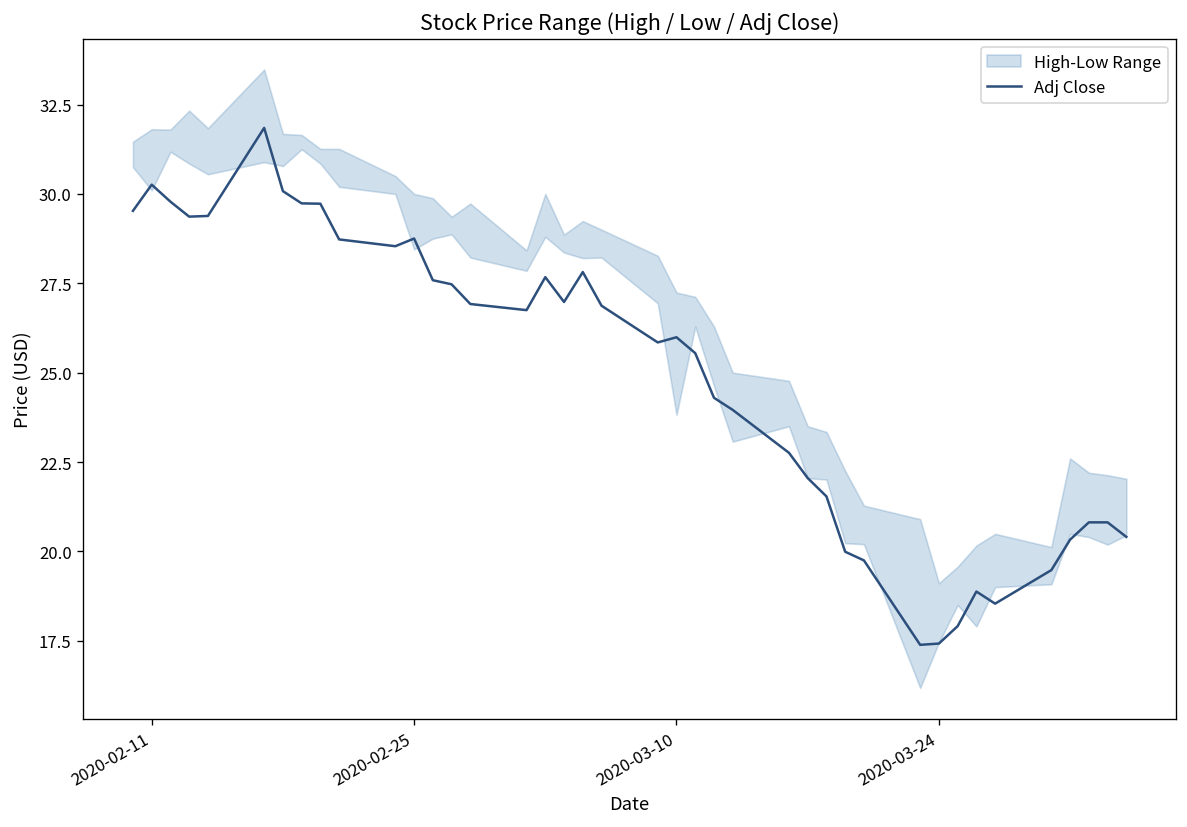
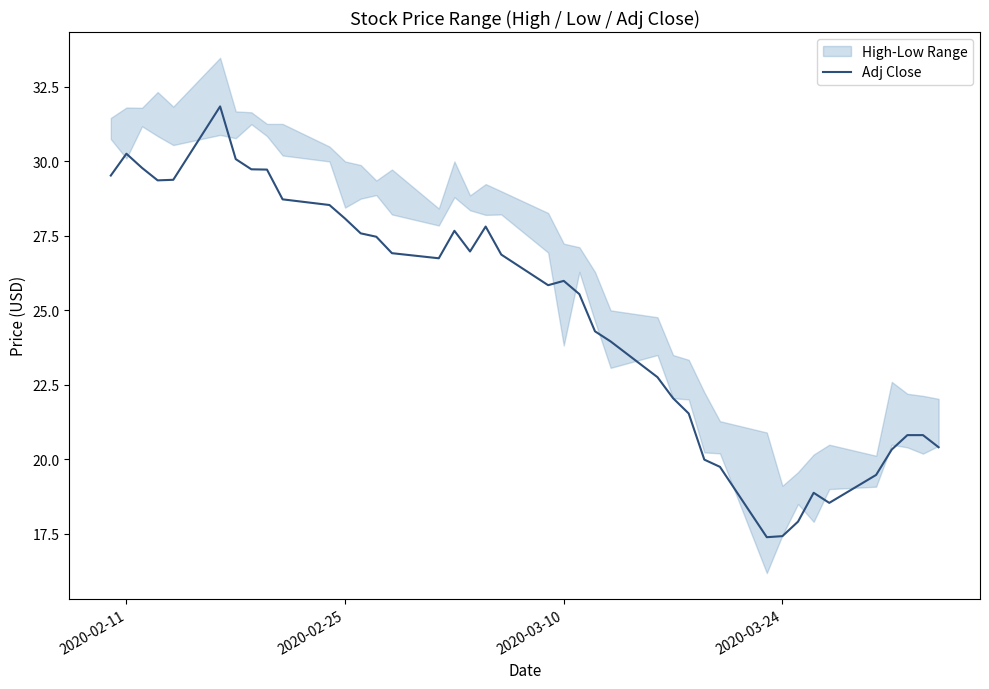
  {
    "Adj Close": {
      "2020-02-11": 30.3,
-     "2020-02-25": 28.8,
+     "2020-02-25": 28.1,
      "2020-03-10": 26.0,
      "2020-03-24": 17.4
    }
  }
